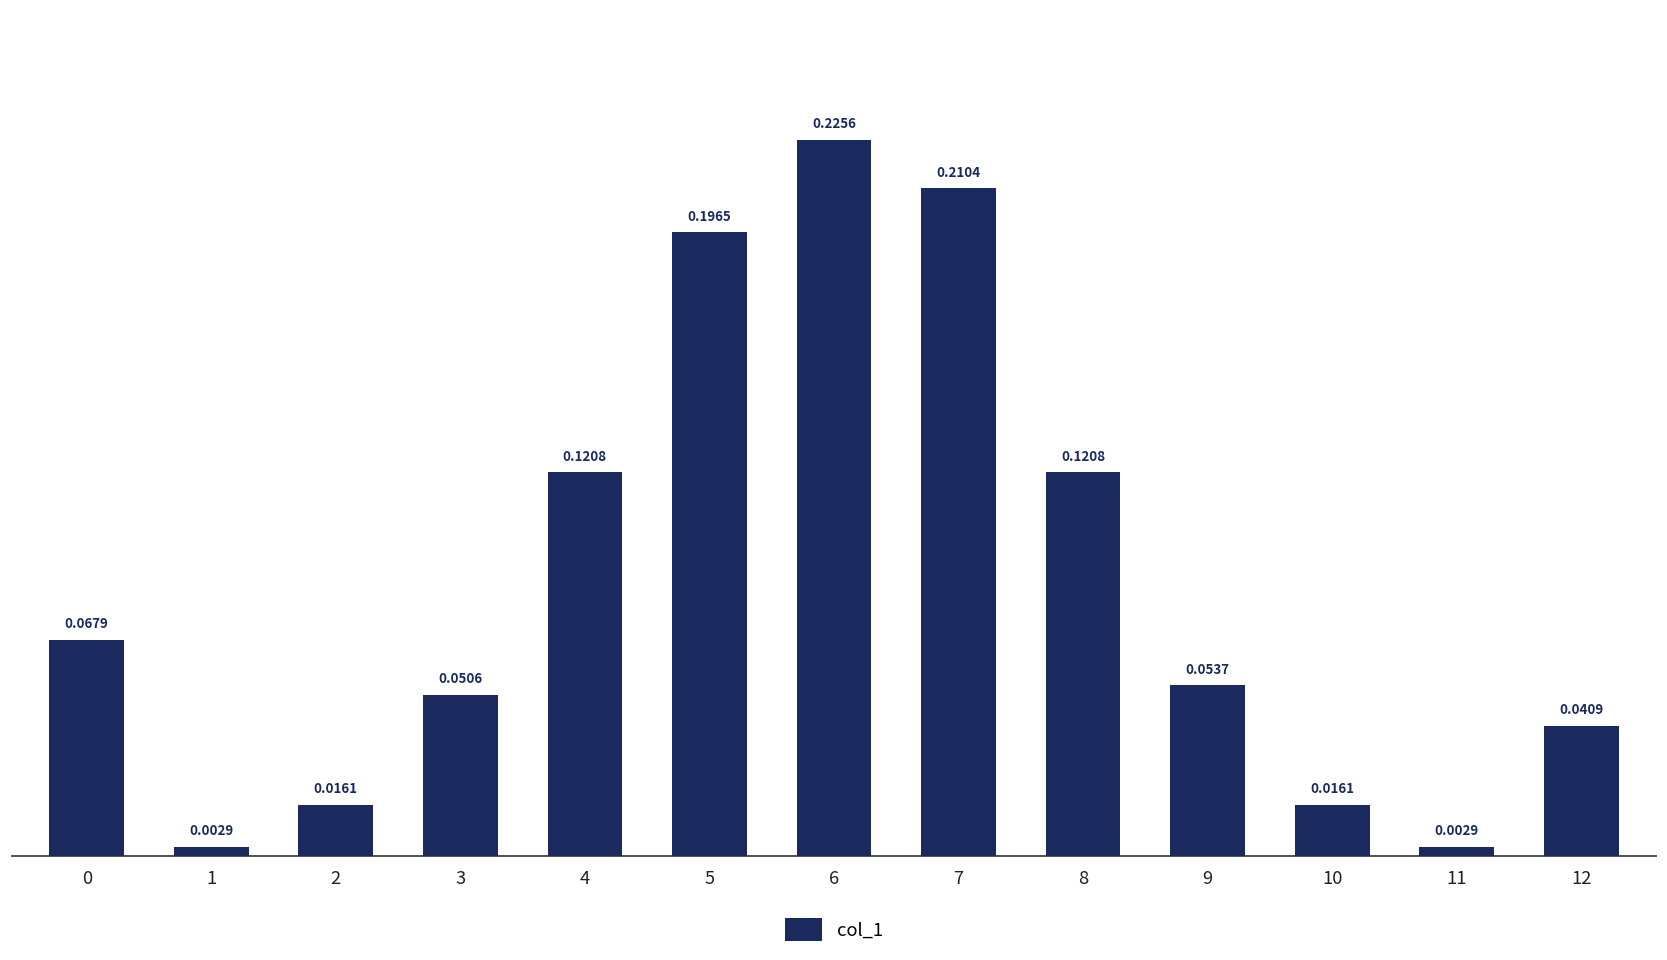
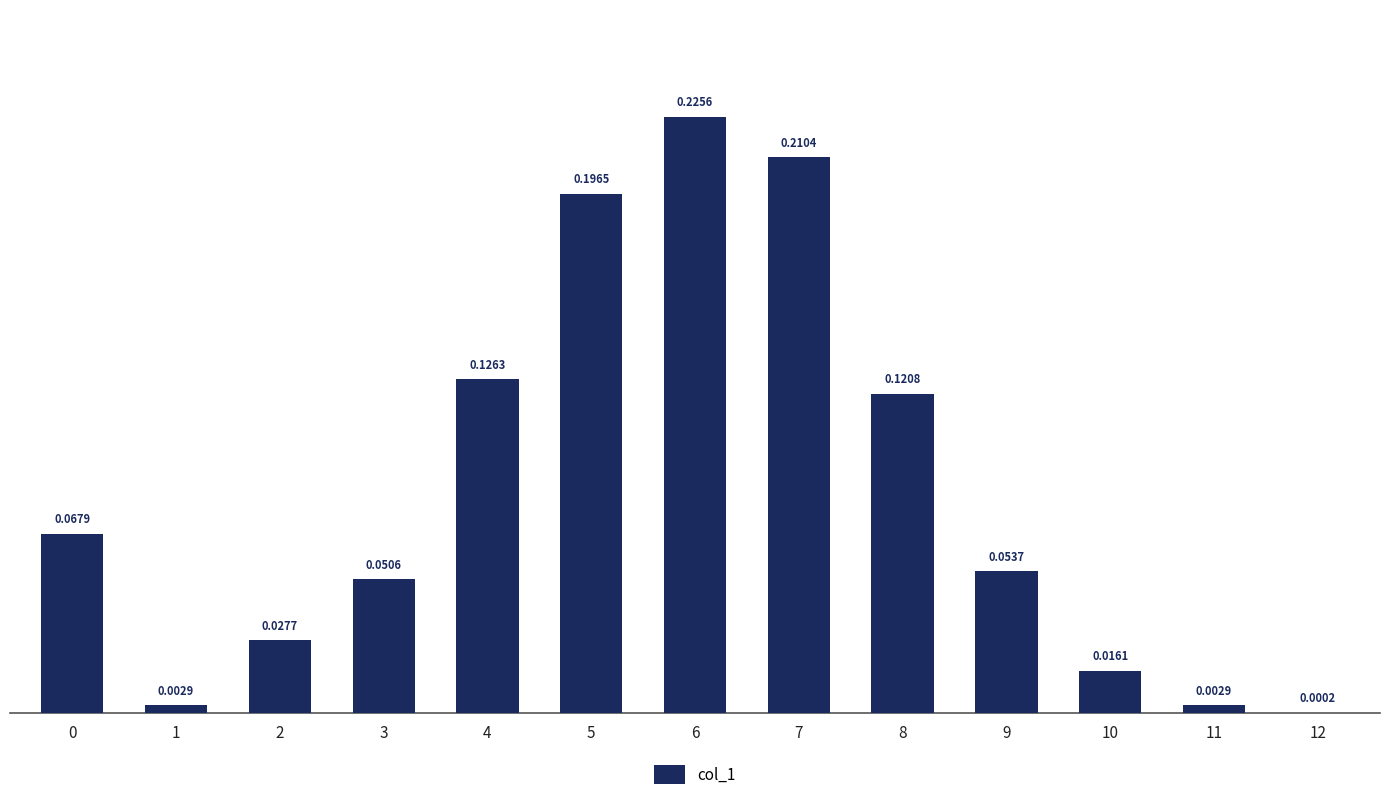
  {
    "0": 0.0679,
    "1": 0.0029,
-   "2": 0.0161,
+   "2": 0.0277,
    "3": 0.0506,
-   "4": 0.1208,
+   "4": 0.1263,
    "5": 0.1965,
    "6": 0.2256,
    "7": 0.2104,
    "8": 0.1208,
    "9": 0.0537,
    "10": 0.0161,
    "11": 0.0029,
-   "12": 0.0409
+   "12": 0.0002
  }
